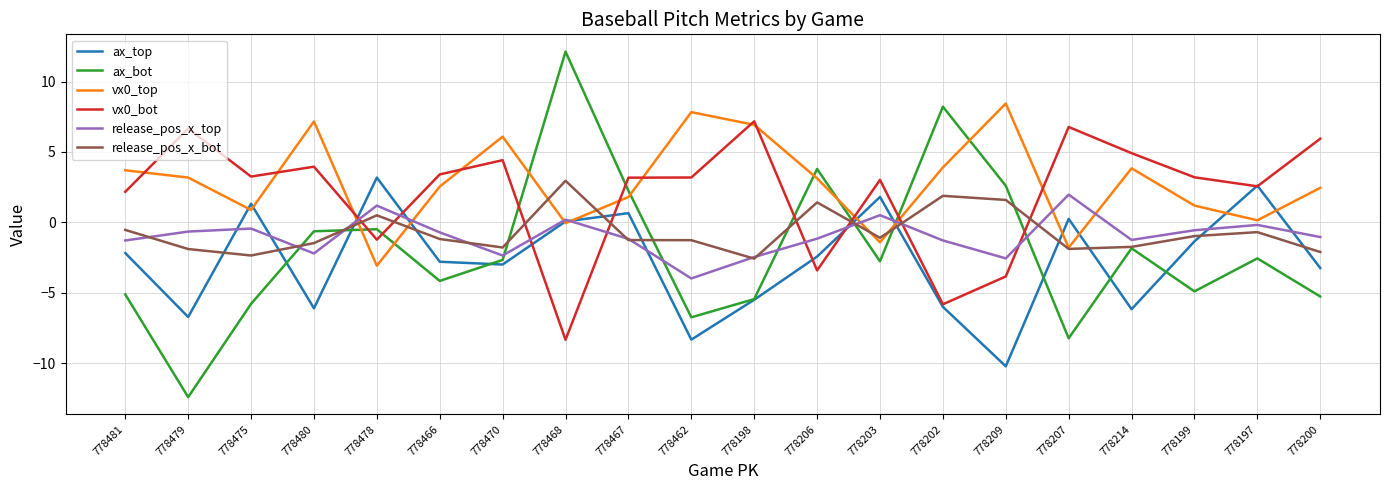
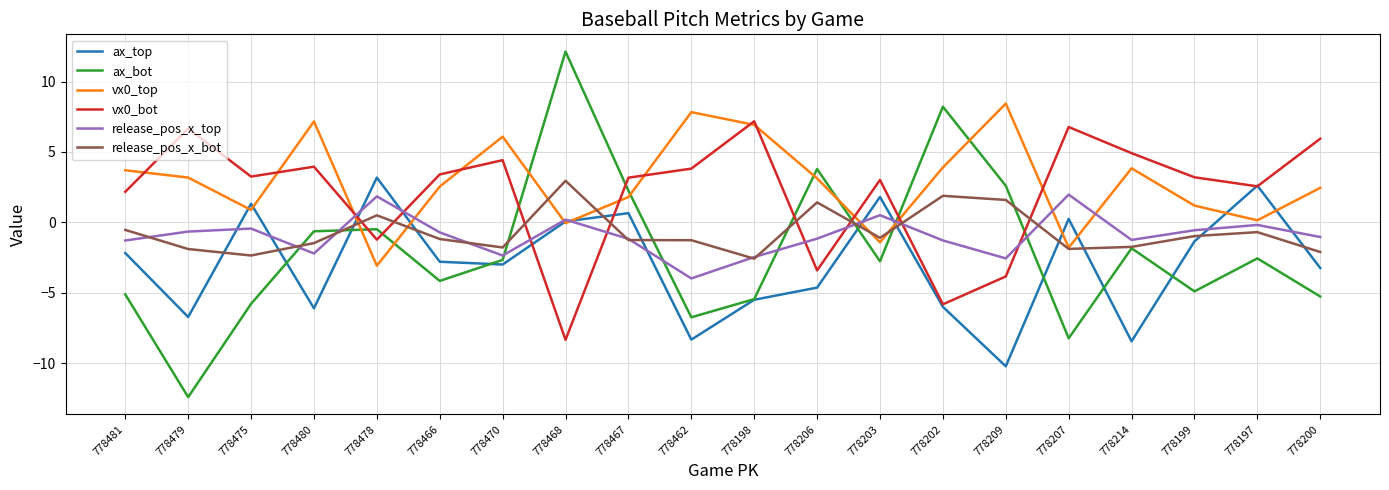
  {
    "ax_top": {
      "778481": -2.2,
      "778479": -6.7,
      "778475": 1.3,
      "778480": -6.1,
      "778478": 3.2,
      "778466": -2.8,
      "778470": -3.0,
      "778467": 0.7,
      "778462": -8.3,
-     "778206": -2.4,
+     "778206": -4.6,
      "778203": 1.8,
      "778209": -10.2,
      "778207": 0.2,
-     "778214": -6.2,
+     "778214": -8.5,
      "778199": -1.3,
      "778200": -3.2
    },
    "ax_bot": {
      "778481": -5.1,
      "778479": -12.4,
      "778475": -5.8,
      "778480": -0.6,
      "778478": -0.5,
      "778466": -4.2,
      "778470": -2.7,
      "778468": 12.1,
      "778467": 2.3,
      "778462": -6.7,
      "778206": 3.8,
      "778203": -2.8,
      "778202": 8.2,
      "778209": 2.6,
      "778207": -8.2,
      "778199": -4.9,
      "778197": -2.6,
      "778200": -5.3
    },
    "vx0_top": {
      "778481": 3.7,
      "778479": 3.2,
      "778475": 0.9,
      "778480": 7.2,
      "778478": -3.1,
      "778466": 2.5,
      "778470": 6.1,
      "778467": 1.8,
      "778462": 7.8,
      "778198": 6.9,
      "778206": 3.1,
      "778203": -1.4,
      "778202": 3.9,
      "778209": 8.4,
      "778214": 3.8,
      "778199": 1.2,
      "778197": 0.1,
      "778200": 2.5
    },
    "vx0_bot": {
      "778481": 2.2,
      "778475": 3.3,
      "778480": 4.0,
      "778478": -1.2,
      "778466": 3.4,
      "778470": 4.4,
      "778468": -8.3,
      "778467": 3.2,
-     "778462": 3.2,
+     "778462": 3.8,
      "778198": 7.2,
      "778206": -3.4,
      "778203": 3.0,
      "778209": -3.8,
      "778207": 6.8,
      "778214": 4.9,
      "778199": 3.2,
      "778200": 5.9
    },
    "release_pos_x_top": {
      "778481": -1.3,
      "778479": -0.7,
      "778475": -0.4,
      "778480": -2.2,
-     "778478": 1.2,
+     "778478": 1.8,
      "778466": -0.7,
      "778470": -2.4,
      "778462": -4.0,
      "778206": -1.2,
      "778203": 0.5,
      "778202": -1.3,
      "778209": -2.6,
      "778207": 2.0,
      "778214": -1.2,
      "778199": -0.6,
      "778197": -0.2,
      "778200": -1.0
    },
    "release_pos_x_bot": {
      "778481": -0.5,
      "778479": -1.9,
      "778475": -2.4,
      "778480": -1.5,
      "778478": 0.5,
      "778466": -1.2,
      "778470": -1.8,
      "778468": 3.0,
      "778462": -1.3,
      "778206": 1.4,
      "778203": -1.1,
      "778202": 1.9,
      "778209": 1.6,
      "778199": -1.0,
      "778197": -0.7,
      "778200": -2.1
    }
  }
